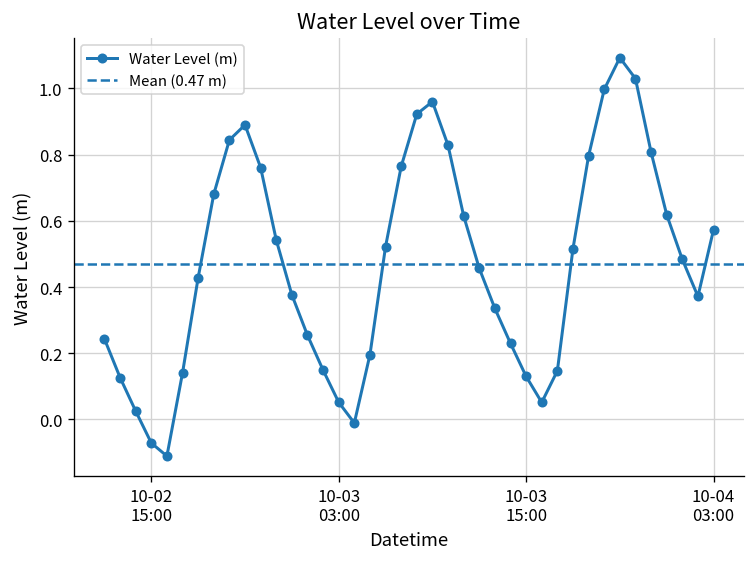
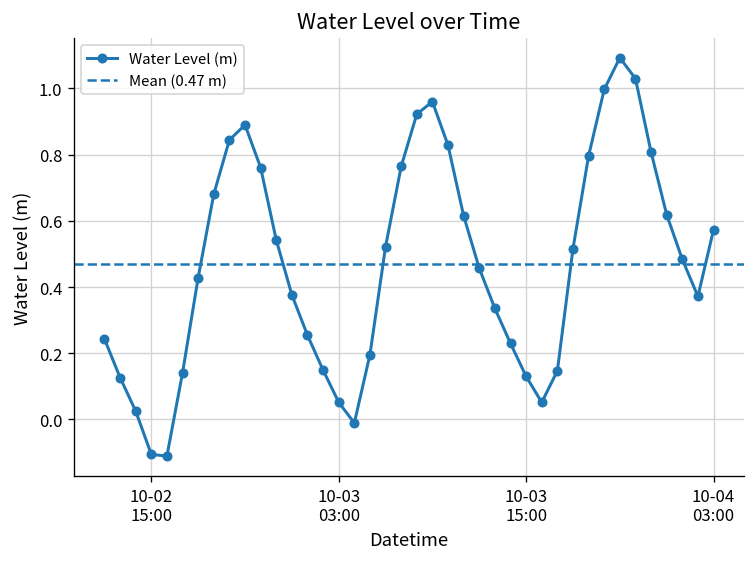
  {
-   "10-02 15:00": -0.07,
+   "10-02 15:00": -0.11,
    "10-03 03:00": 0.05,
    "10-03 15:00": 0.13,
    "10-04 03:00": 0.57
  }
